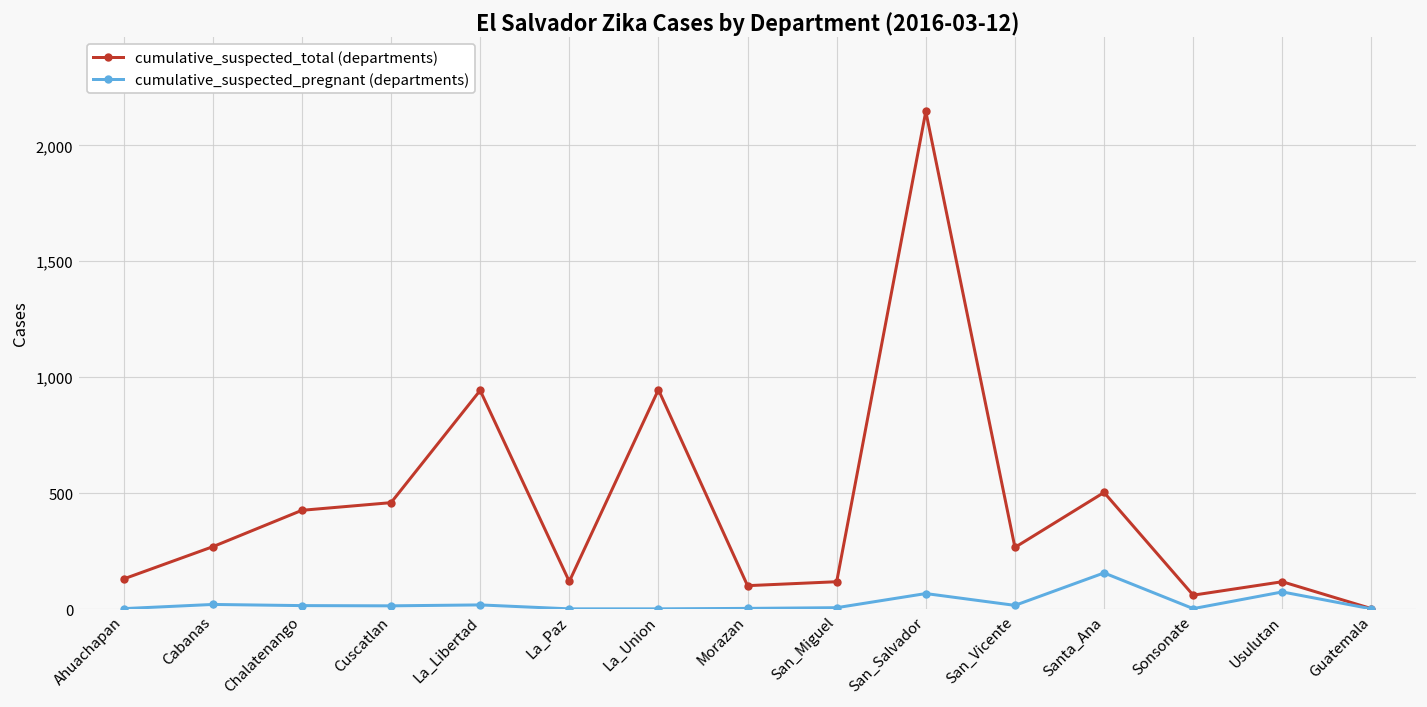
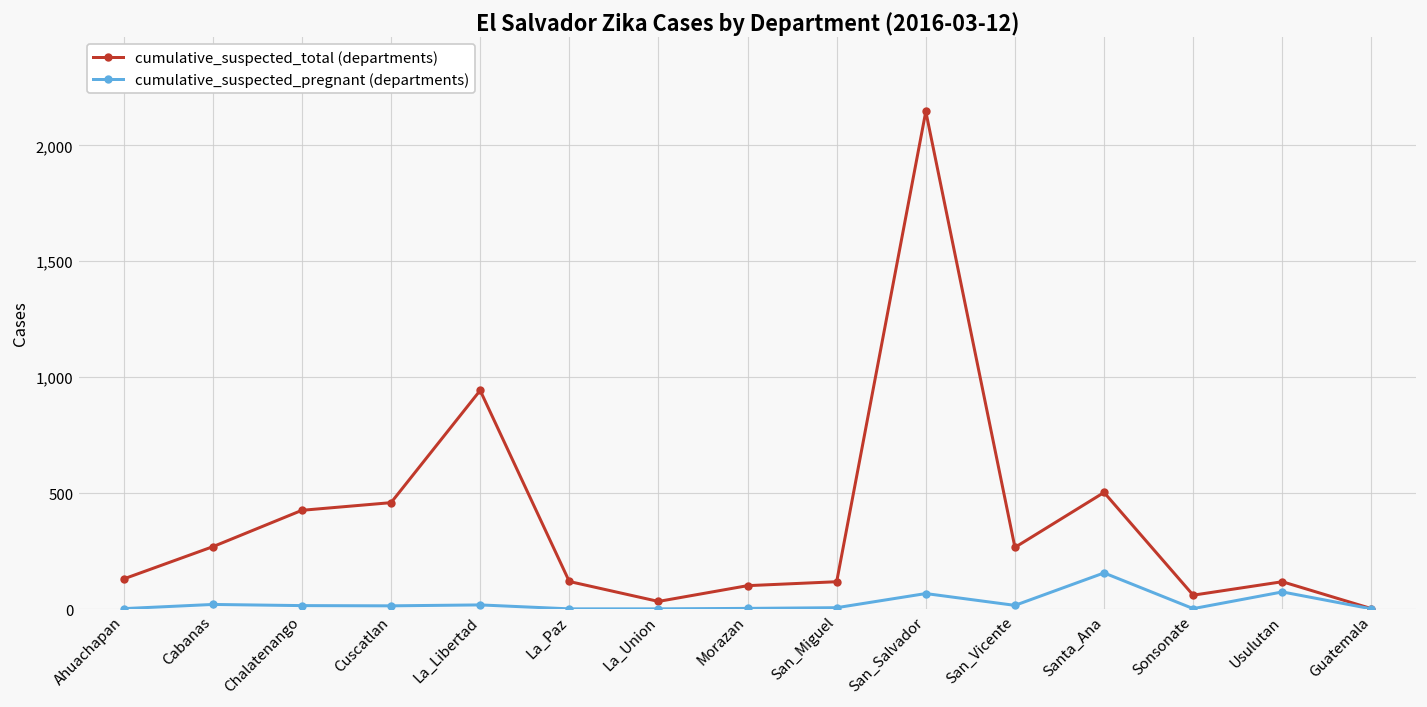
  {
    "cumulative_suspected_total (departments)": {
      "Ahuachapan": "130",
      "Cabanas": "270",
      "Chalatenango": "430",
      "Cuscatlan": "460",
      "La_Libertad": "940",
      "La_Paz": "120",
-     "La_Union": "950",
+     "La_Union": "30",
      "Morazan": "100",
      "San_Miguel": "120",
      "San_Salvador": "2,150",
      "San_Vicente": "270",
      "Santa_Ana": "500",
      "Sonsonate": "60",
      "Usulutan": "120"
    },
    "cumulative_suspected_pregnant (departments)": {
      "Ahuachapan": "0",
      "Cabanas": "20",
      "Chalatenango": "20",
      "Cuscatlan": "10",
      "La_Libertad": "20",
      "La_Paz": "0",
      "La_Union": "0",
      "Morazan": "0",
      "San_Miguel": "10",
      "San_Salvador": "70",
      "San_Vicente": "20",
      "Santa_Ana": "160",
      "Sonsonate": "0",
      "Usulutan": "70"
    }
  }
